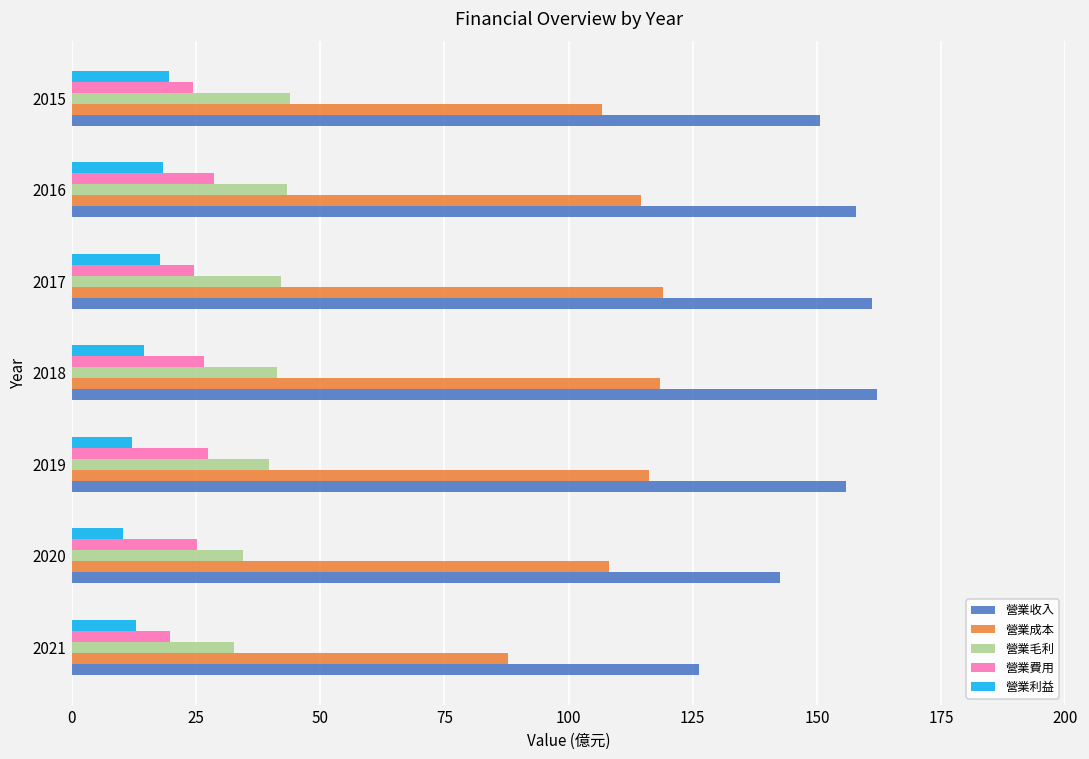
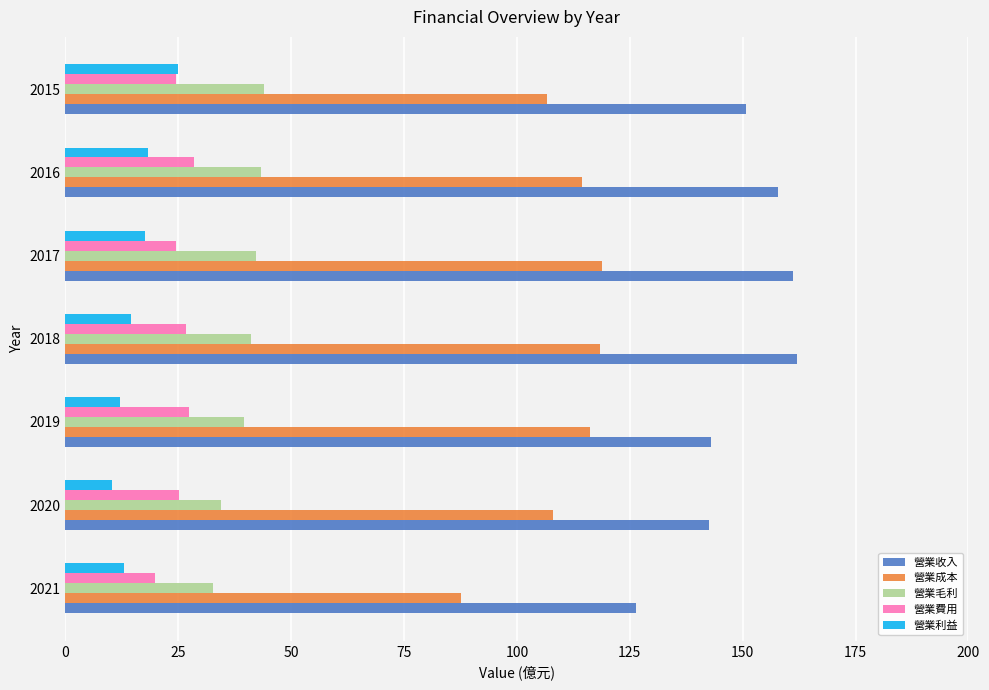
  {
    "營業收入": {
      "2015": 151,
      "2016": 158,
      "2017": 161,
      "2018": 162,
-     "2019": 156,
+     "2019": 143,
      "2020": 143,
      "2021": 126
    },
    "營業成本": {
      "2015": 107,
      "2016": 115,
      "2017": 119,
      "2018": 118,
      "2019": 116,
      "2020": 108,
      "2021": 88
    },
    "營業毛利": {
      "2015": 44,
      "2016": 43,
      "2017": 42,
      "2018": 41,
      "2019": 40,
      "2020": 35,
      "2021": 33
    },
    "營業費用": {
      "2015": 24,
      "2016": 29,
      "2017": 24,
      "2018": 27,
      "2019": 27,
      "2020": 25,
      "2021": 20
    },
    "營業利益": {
-     "2015": 20,
+     "2015": 25,
      "2016": 18,
      "2017": 18,
      "2018": 15,
      "2019": 12,
      "2020": 10,
      "2021": 13
    }
  }
